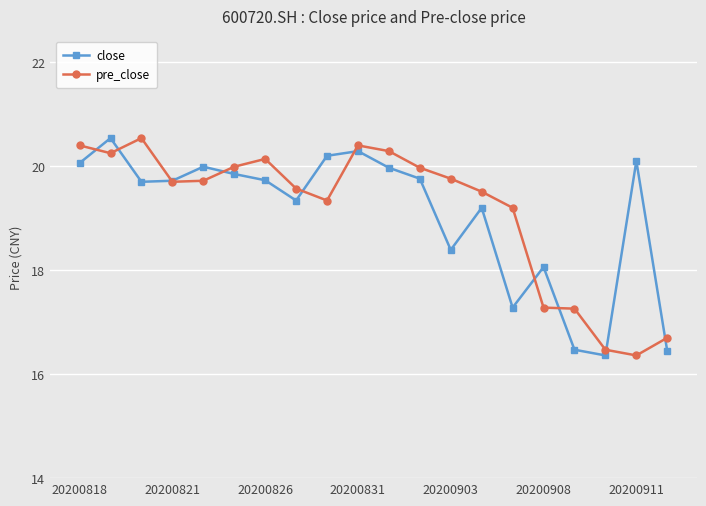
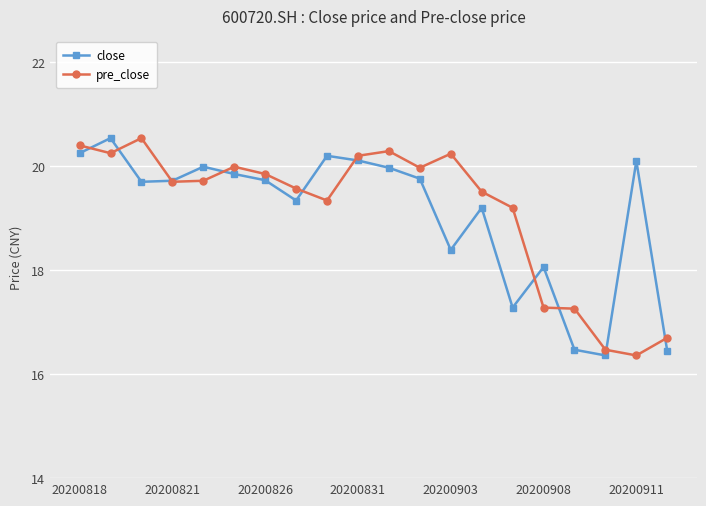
  {
    "close": {
-     "20200818": 20.1,
+     "20200818": 20.3,
      "20200826": 19.7,
-     "20200831": 20.3,
+     "20200831": 20.1,
      "20200903": 18.4,
      "20200908": 18.1,
      "20200911": 20.1
    },
    "pre_close": {
      "20200818": 20.4,
-     "20200826": 20.1,
-     "20200831": 20.4,
-     "20200903": 19.8,
+     "20200826": 19.9,
+     "20200831": 20.2,
+     "20200903": 20.2,
      "20200908": 17.3,
      "20200911": 16.4
    }
  }
